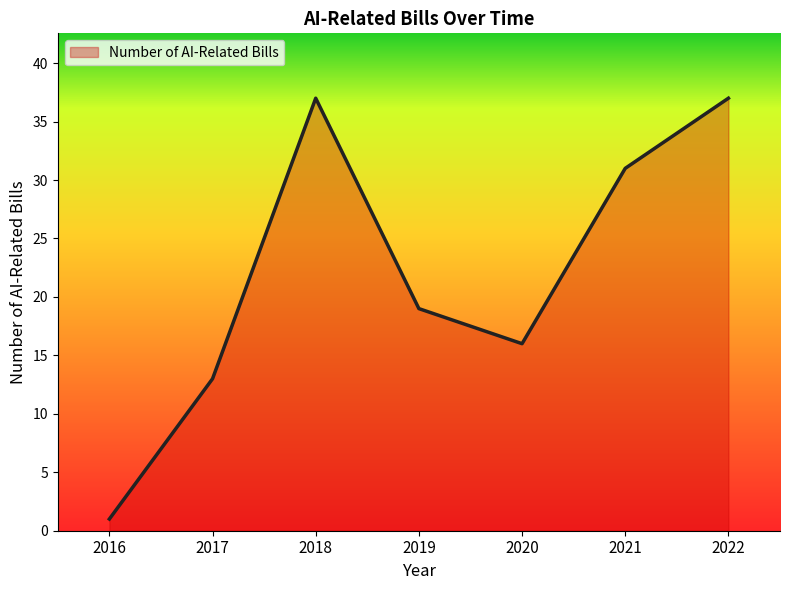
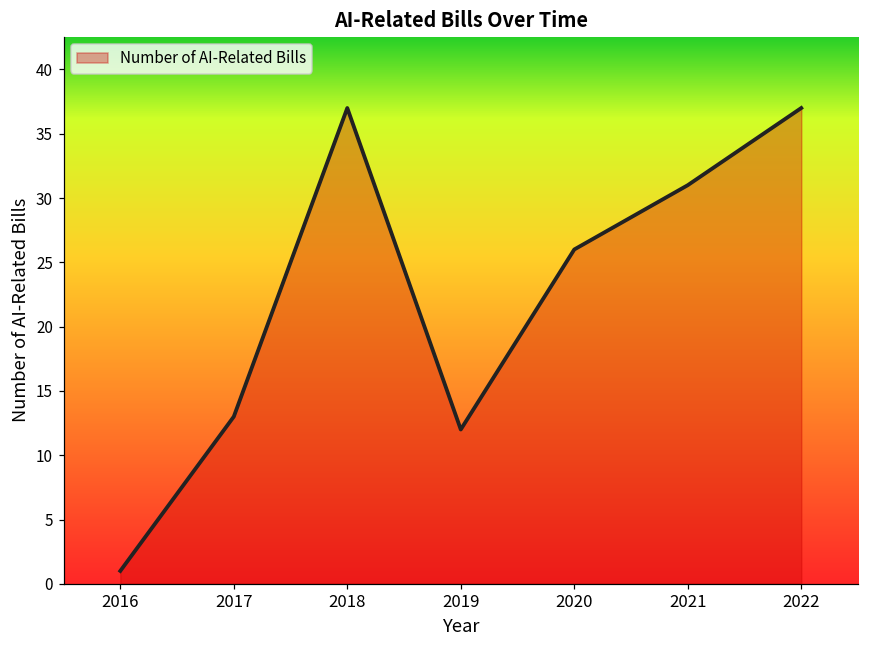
  {
    "2016": 1,
    "2017": 13,
    "2018": 37,
-   "2019": 19,
-   "2020": 16,
+   "2019": 12,
+   "2020": 26,
    "2021": 31,
    "2022": 37
  }
